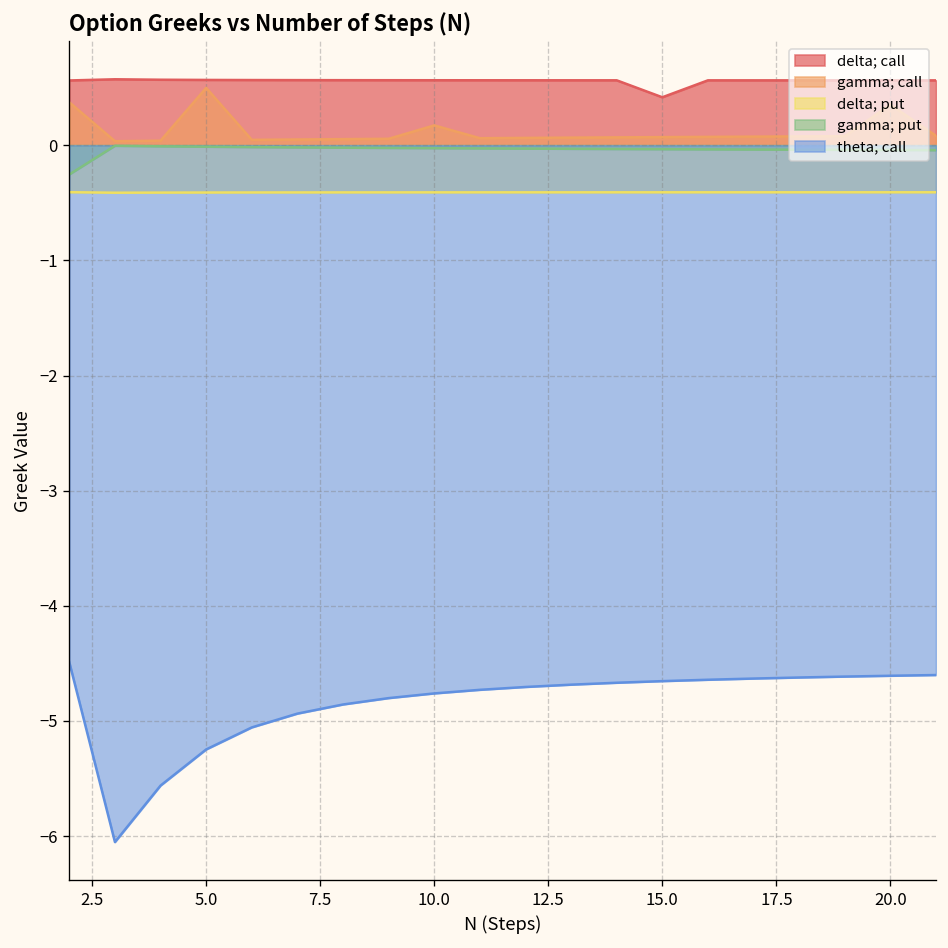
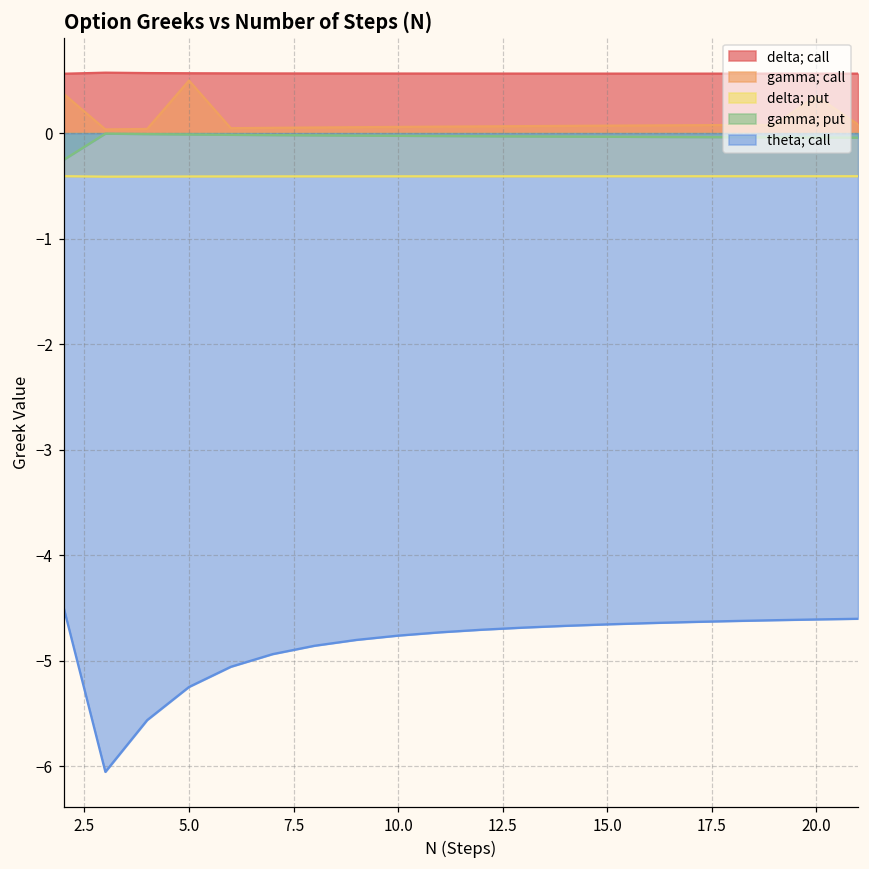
  {
    "delta; call": {
      "5.0": 0.6,
      "10.0": 0.6,
-     "15.0": 0.4
+     "15.0": 0.6
    },
    "gamma; call": {
      "5.0": 0.5,
-     "10.0": 0.2,
+     "10.0": 0.1,
      "15.0": 0.1
    }
  }
